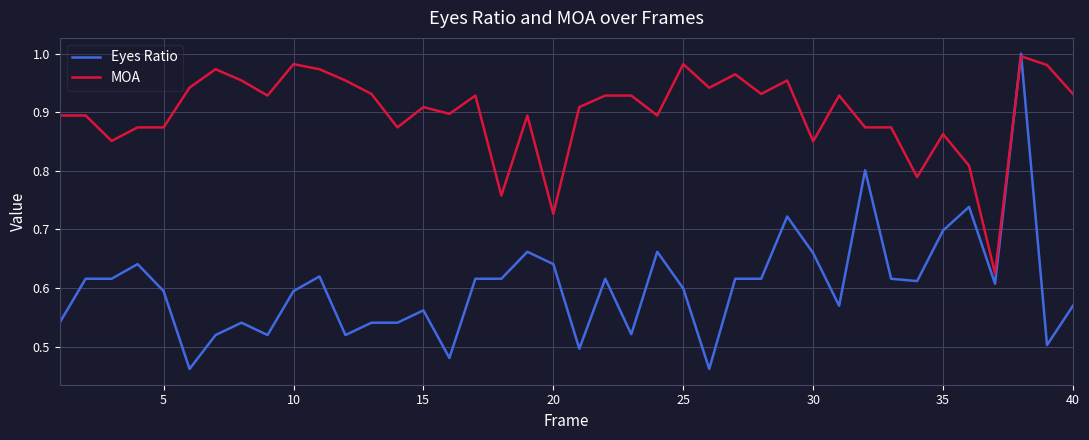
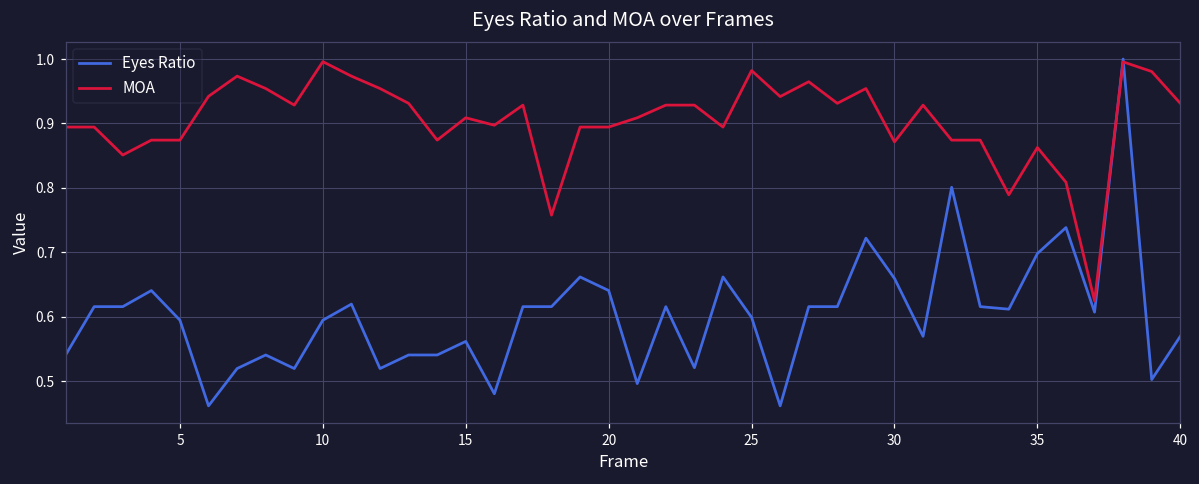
  {
    "Eyes Ratio": {
      "5": 0.59,
      "10": 0.59,
      "15": 0.56,
      "20": 0.64,
      "25": 0.60,
      "30": 0.66,
      "35": 0.70,
      "40": 0.57
    },
    "MOA": {
      "5": 0.87,
-     "10": 0.98,
+     "10": 1.00,
      "15": 0.91,
-     "20": 0.73,
+     "20": 0.89,
      "25": 0.98,
-     "30": 0.85,
+     "30": 0.87,
      "35": 0.86,
      "40": 0.93
    }
  }
